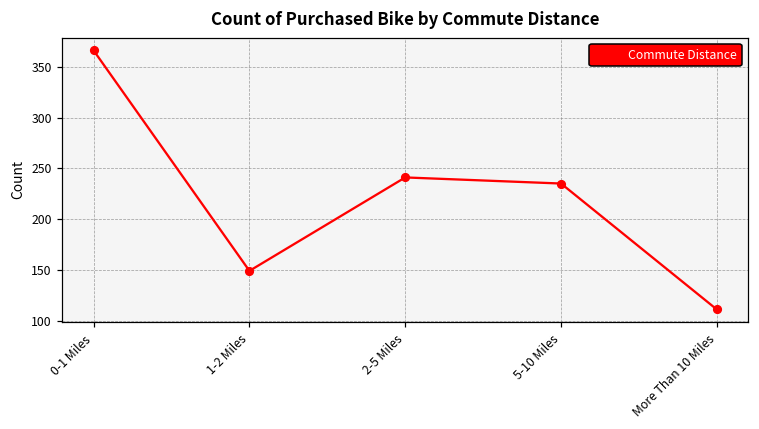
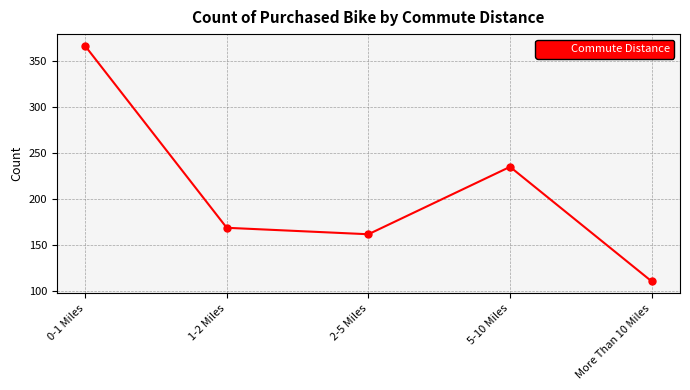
  {
    "0-1 Miles": 370,
-   "1-2 Miles": 150,
-   "2-5 Miles": 240,
+   "1-2 Miles": 170,
+   "2-5 Miles": 160,
    "5-10 Miles": 240,
    "More Than 10 Miles": 110
  }
